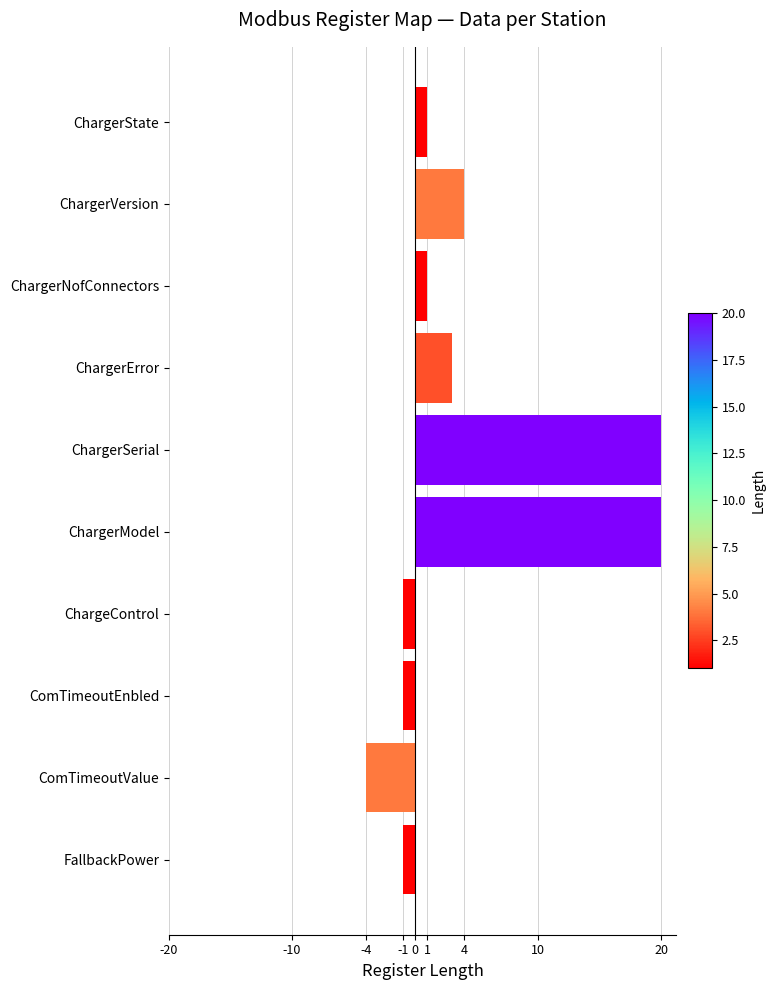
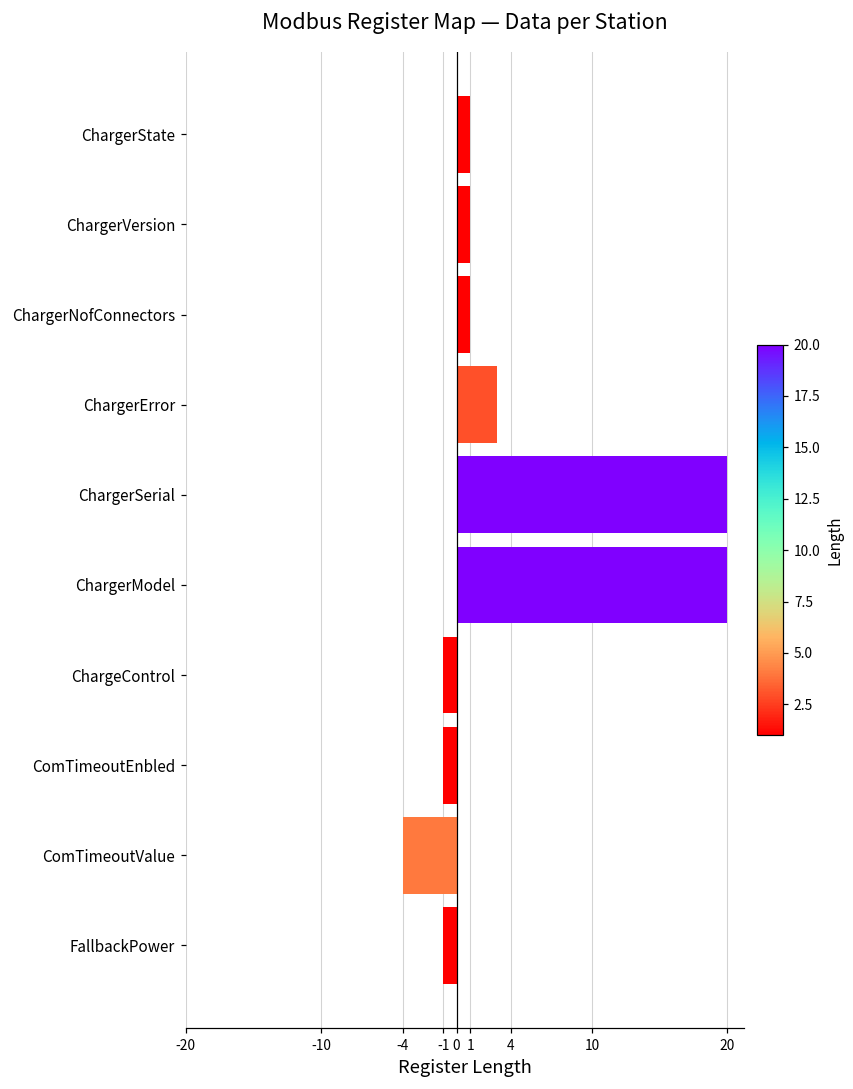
  {
    "ChargerState": 1,
-   "ChargerVersion": 4,
+   "ChargerVersion": 1,
    "ChargerNofConnectors": 1,
    "ChargerError": 3,
    "ChargerSerial": 20,
    "ChargerModel": 20,
    "ChargeControl": -1,
    "ComTimeoutEnbled": -1,
    "ComTimeoutValue": -4,
    "FallbackPower": -1
  }
